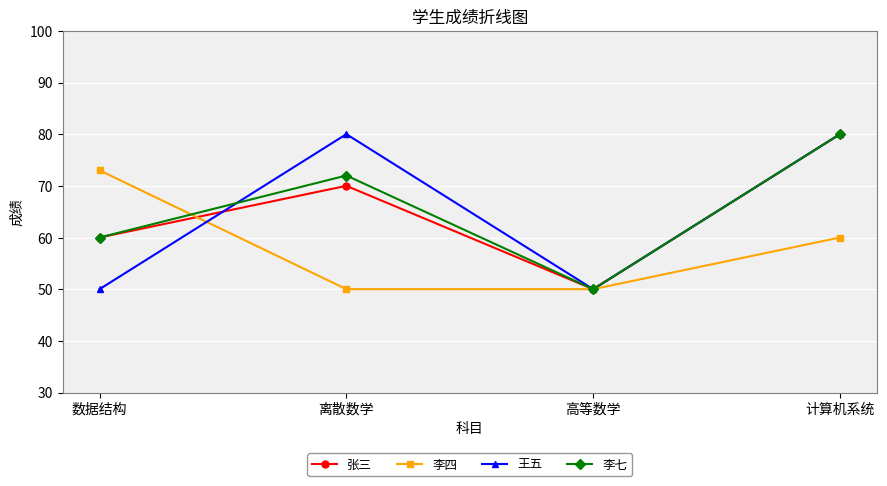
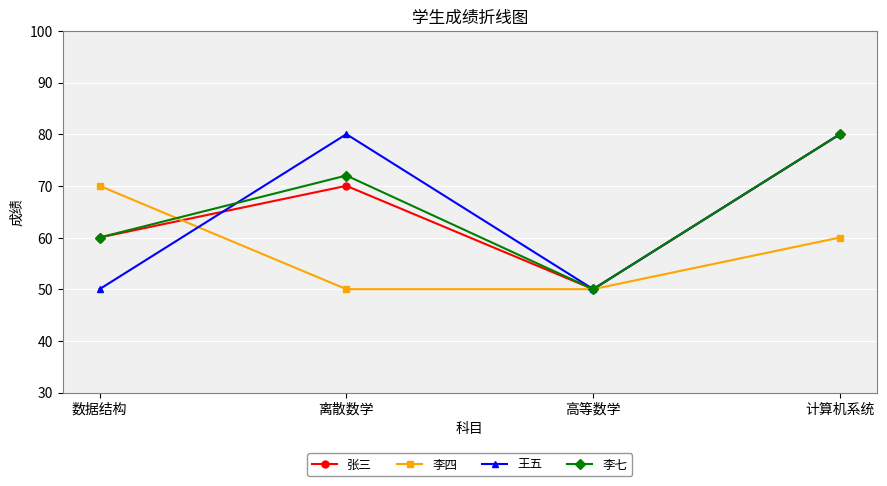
  {
    "张三": {
      "离散数学": 70
    },
    "李四": {
-     "数据结构": 73,
+     "数据结构": 70,
      "离散数学": 50,
      "计算机系统": 60
    },
    "王五": {
      "数据结构": 50,
      "离散数学": 80
    },
    "李七": {
      "离散数学": 72
    }
  }
